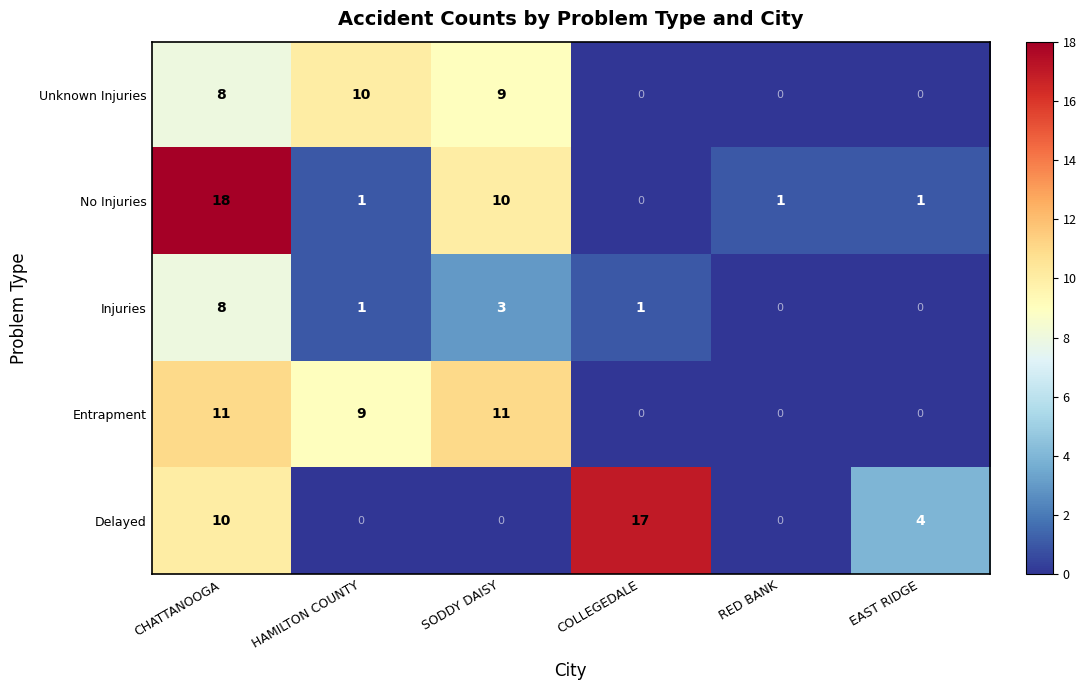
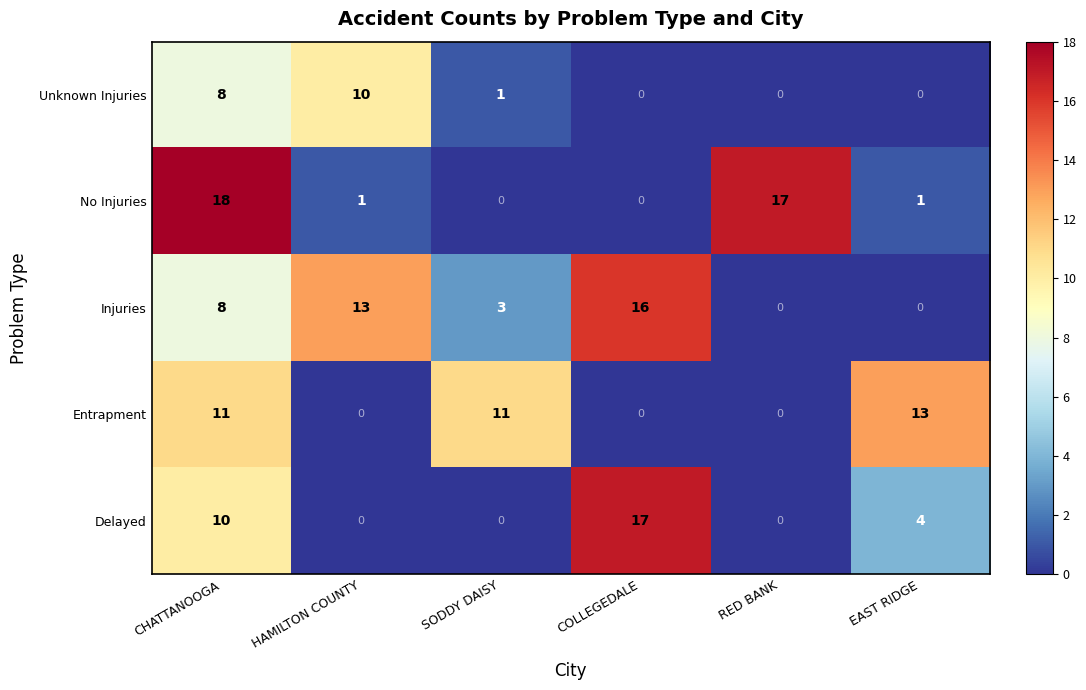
  {
    "Unknown Injuries": {
      "CHATTANOOGA": 8,
      "HAMILTON COUNTY": 10,
-     "SODDY DAISY": 9,
+     "SODDY DAISY": 1,
      "COLLEGEDALE": 0,
      "RED BANK": 0,
      "EAST RIDGE": 0
    },
    "No Injuries": {
      "CHATTANOOGA": 18,
      "HAMILTON COUNTY": 1,
-     "SODDY DAISY": 10,
+     "SODDY DAISY": 0,
      "COLLEGEDALE": 0,
-     "RED BANK": 1,
+     "RED BANK": 17,
      "EAST RIDGE": 1
    },
    "Injuries": {
      "CHATTANOOGA": 8,
-     "HAMILTON COUNTY": 1,
+     "HAMILTON COUNTY": 13,
      "SODDY DAISY": 3,
-     "COLLEGEDALE": 1,
+     "COLLEGEDALE": 16,
      "RED BANK": 0,
      "EAST RIDGE": 0
    },
    "Entrapment": {
      "CHATTANOOGA": 11,
-     "HAMILTON COUNTY": 9,
+     "HAMILTON COUNTY": 0,
      "SODDY DAISY": 11,
      "COLLEGEDALE": 0,
      "RED BANK": 0,
-     "EAST RIDGE": 0
+     "EAST RIDGE": 13
    },
    "Delayed": {
      "CHATTANOOGA": 10,
      "HAMILTON COUNTY": 0,
      "SODDY DAISY": 0,
      "COLLEGEDALE": 17,
      "RED BANK": 0,
      "EAST RIDGE": 4
    }
  }
